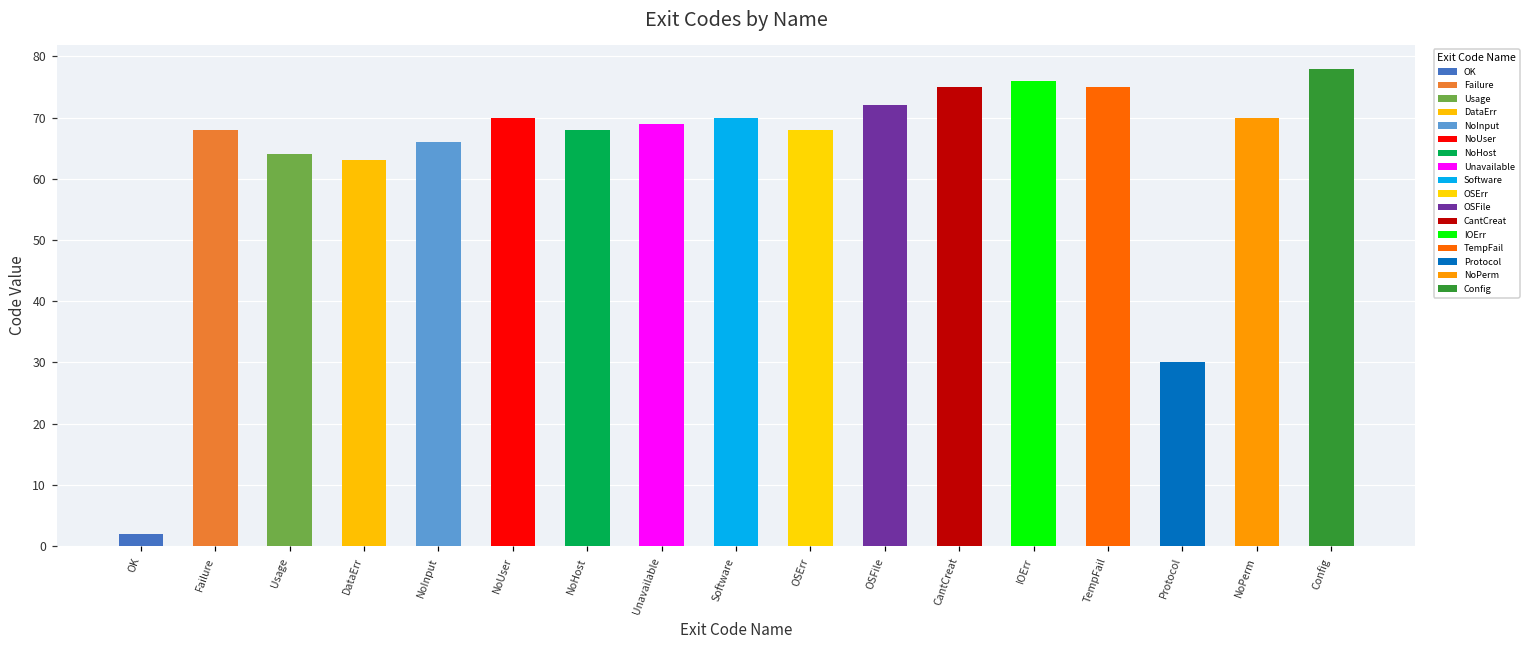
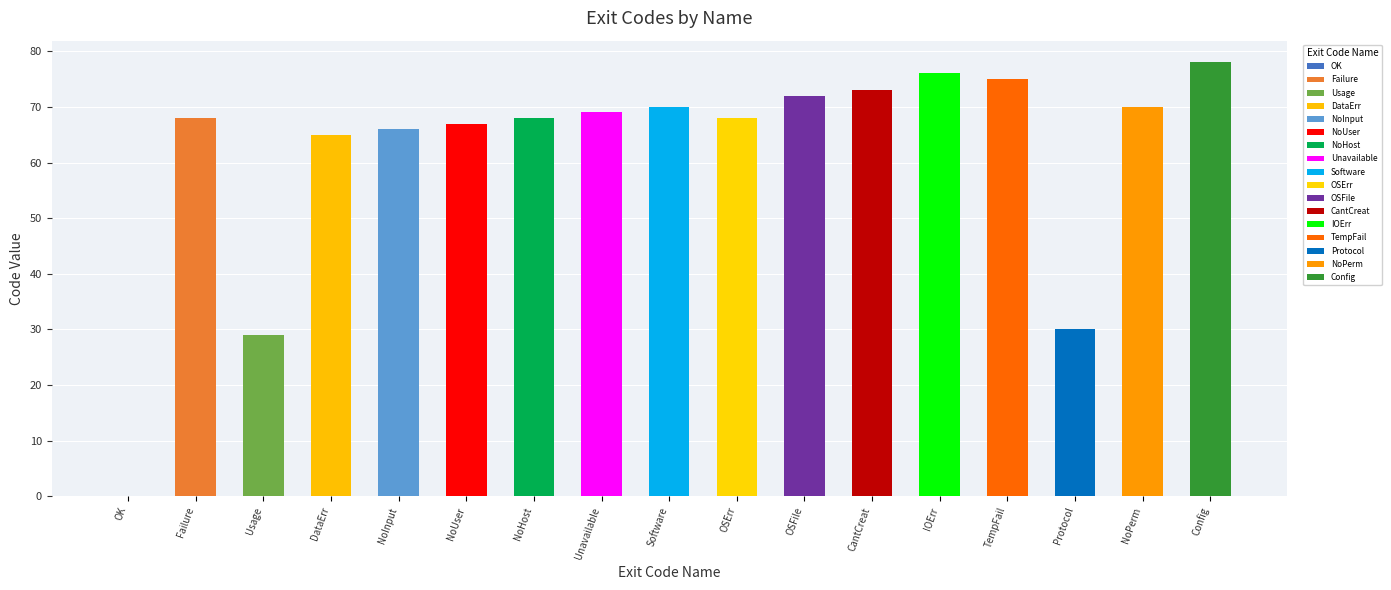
  {
-   "OK": 2,
+   "OK": 0,
    "Failure": 68,
-   "Usage": 64,
-   "DataErr": 63,
+   "Usage": 29,
+   "DataErr": 65,
    "NoInput": 66,
-   "NoUser": 70,
+   "NoUser": 67,
    "NoHost": 68,
    "Unavailable": 69,
    "Software": 70,
    "OSErr": 68,
    "OSFile": 72,
-   "CantCreat": 75,
+   "CantCreat": 73,
    "IOErr": 76,
    "TempFail": 75,
    "Protocol": 30,
    "NoPerm": 70,
    "Config": 78
  }
